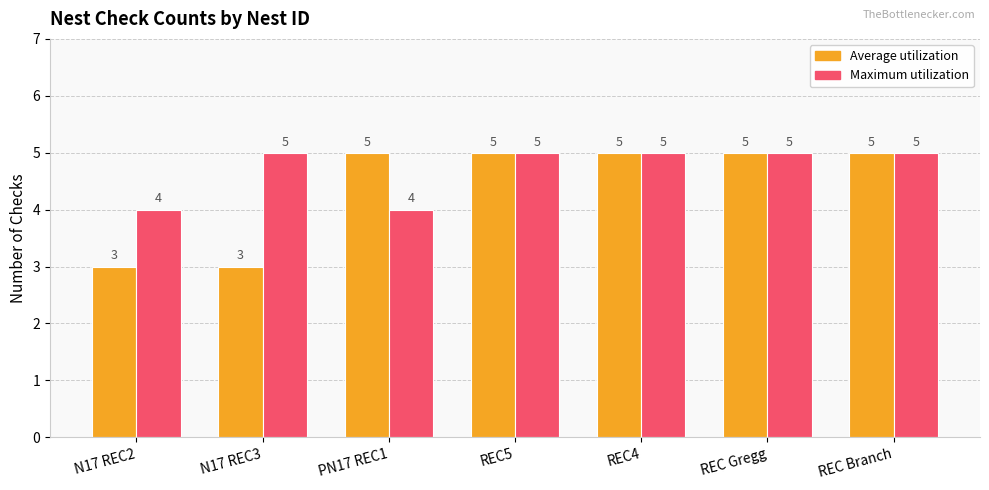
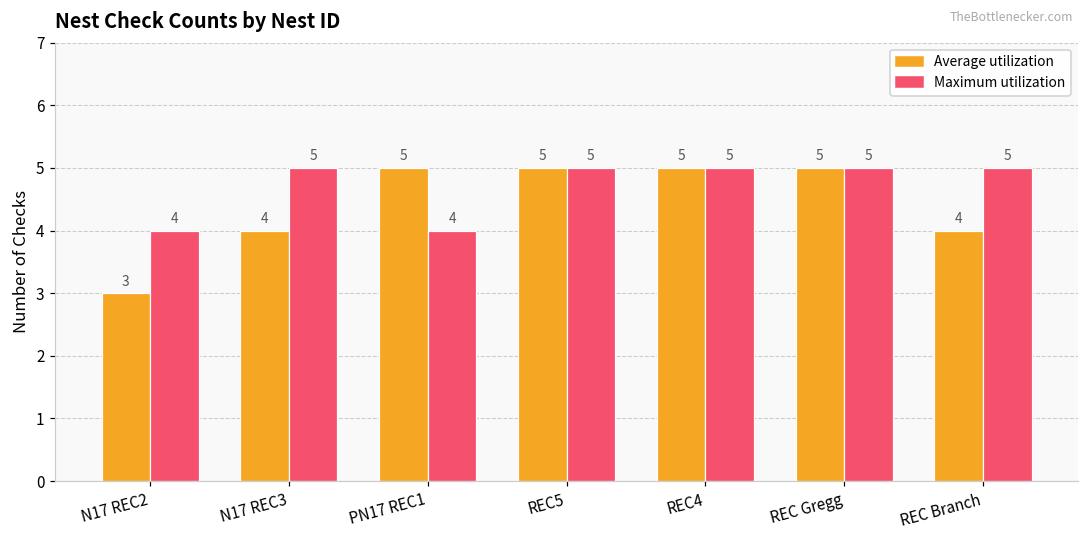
  {
    "Average utilization": {
      "N17 REC2": 3,
-     "N17 REC3": 3,
+     "N17 REC3": 4,
      "PN17 REC1": 5,
      "REC5": 5,
      "REC4": 5,
      "REC Gregg": 5,
-     "REC Branch": 5
+     "REC Branch": 4
    },
    "Maximum utilization": {
      "N17 REC2": 4,
      "N17 REC3": 5,
      "PN17 REC1": 4,
      "REC5": 5,
      "REC4": 5,
      "REC Gregg": 5,
      "REC Branch": 5
    }
  }
